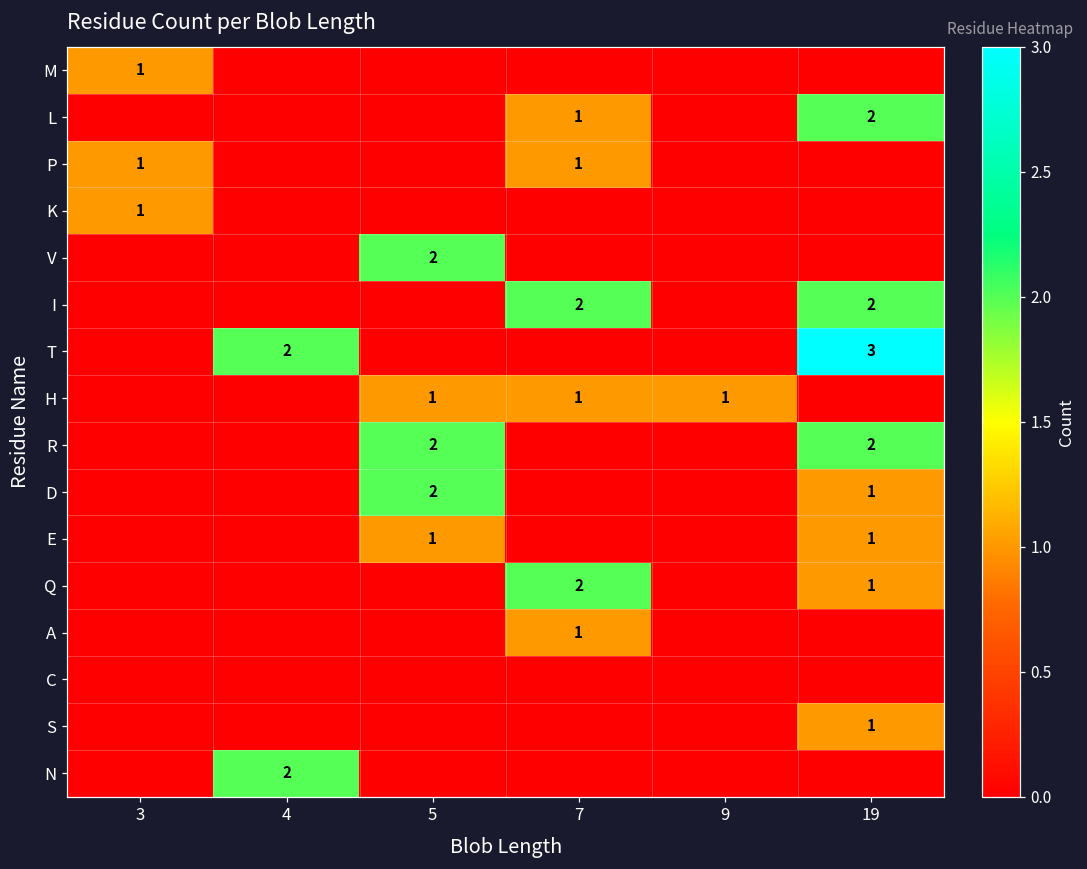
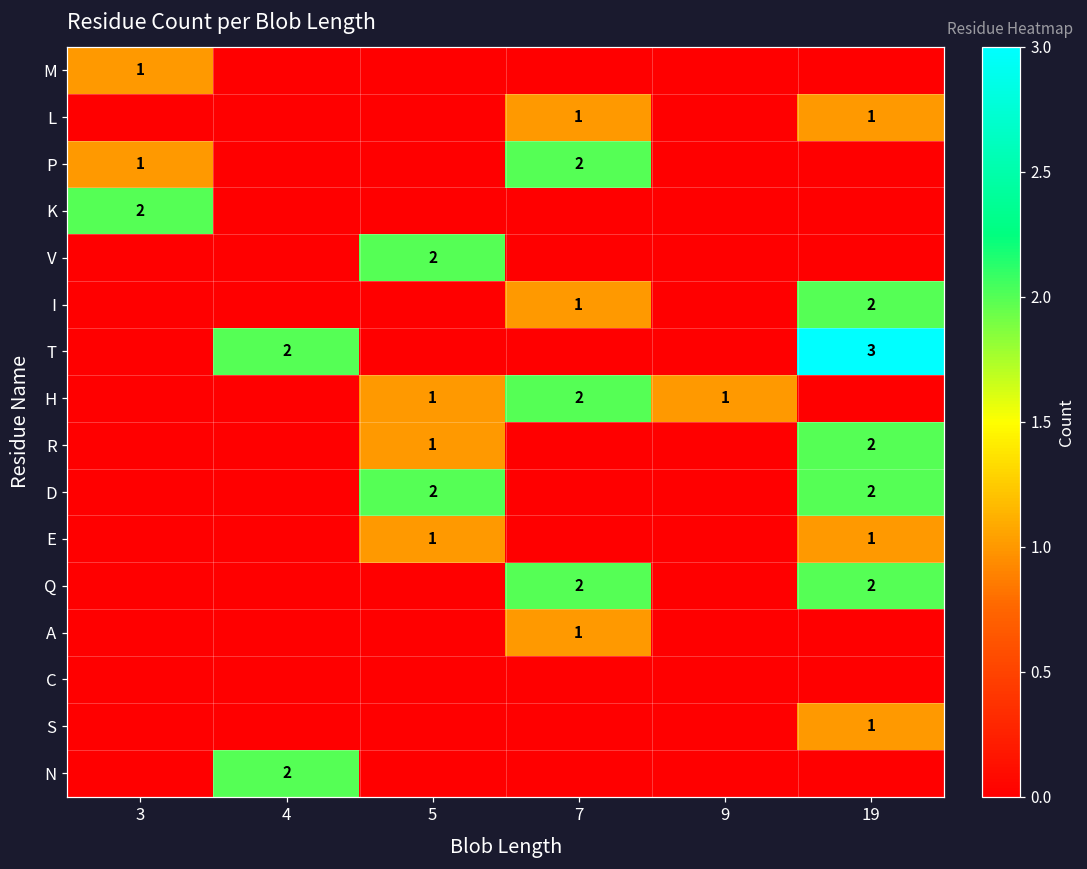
  {
    "M": {
      "3": 1
    },
    "L": {
      "7": 1,
-     "19": 2
+     "19": 1
    },
    "P": {
      "3": 1,
-     "7": 1
+     "7": 2
    },
    "K": {
-     "3": 1
+     "3": 2
    },
    "V": {
      "5": 2
    },
    "I": {
-     "7": 2,
+     "7": 1,
      "19": 2
    },
    "T": {
      "4": 2,
      "19": 3
    },
    "H": {
      "5": 1,
-     "7": 1,
+     "7": 2,
      "9": 1
    },
    "R": {
-     "5": 2,
+     "5": 1,
      "19": 2
    },
    "D": {
      "5": 2,
-     "19": 1
+     "19": 2
    },
    "E": {
      "5": 1,
      "19": 1
    },
    "Q": {
      "7": 2,
-     "19": 1
+     "19": 2
    },
    "A": {
      "7": 1
    },
    "S": {
      "19": 1
    },
    "N": {
      "4": 2
    }
  }
